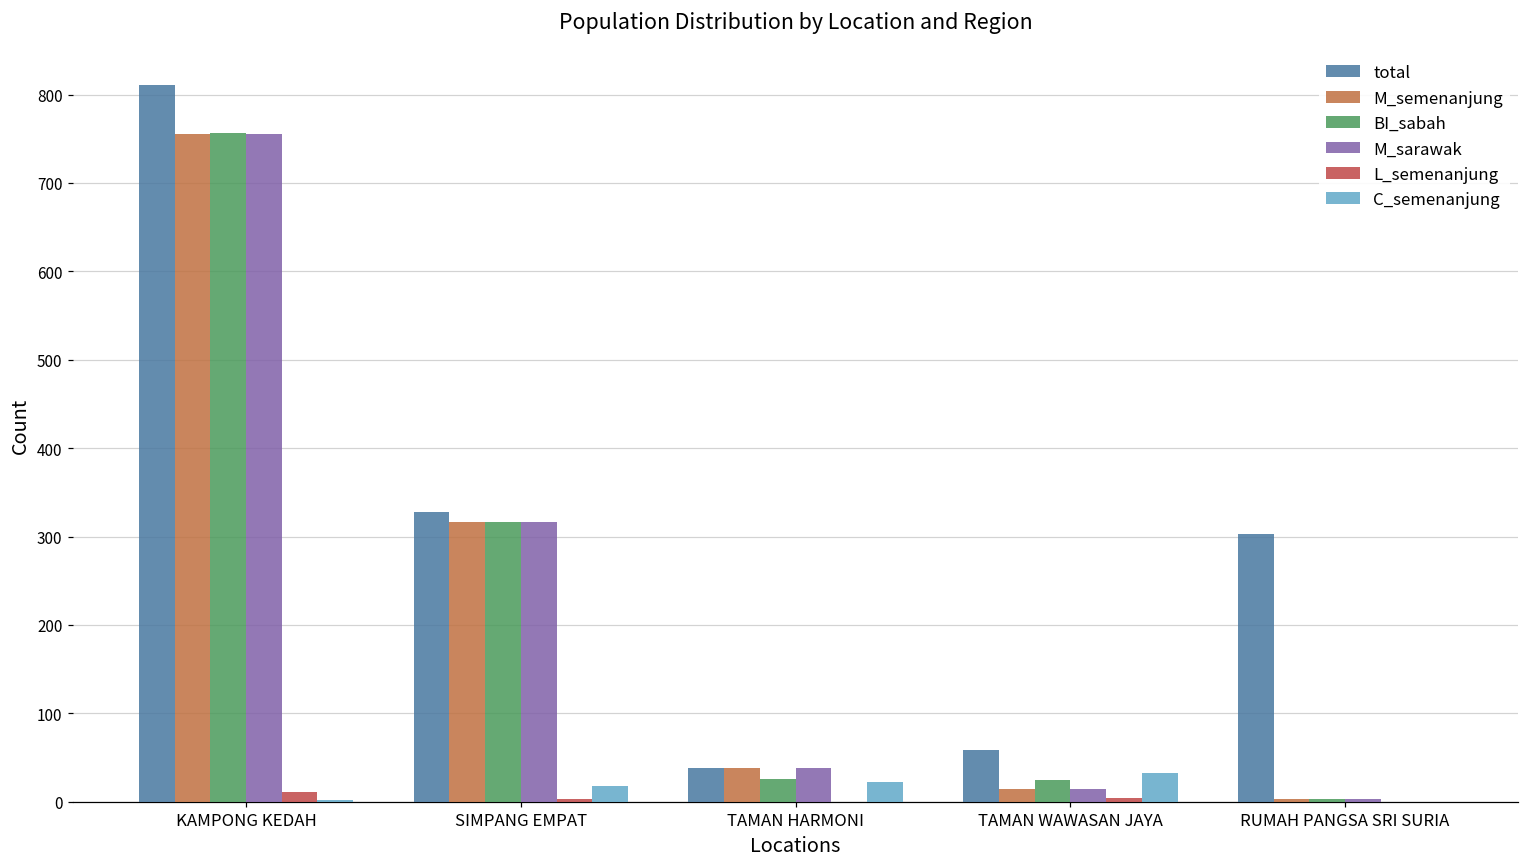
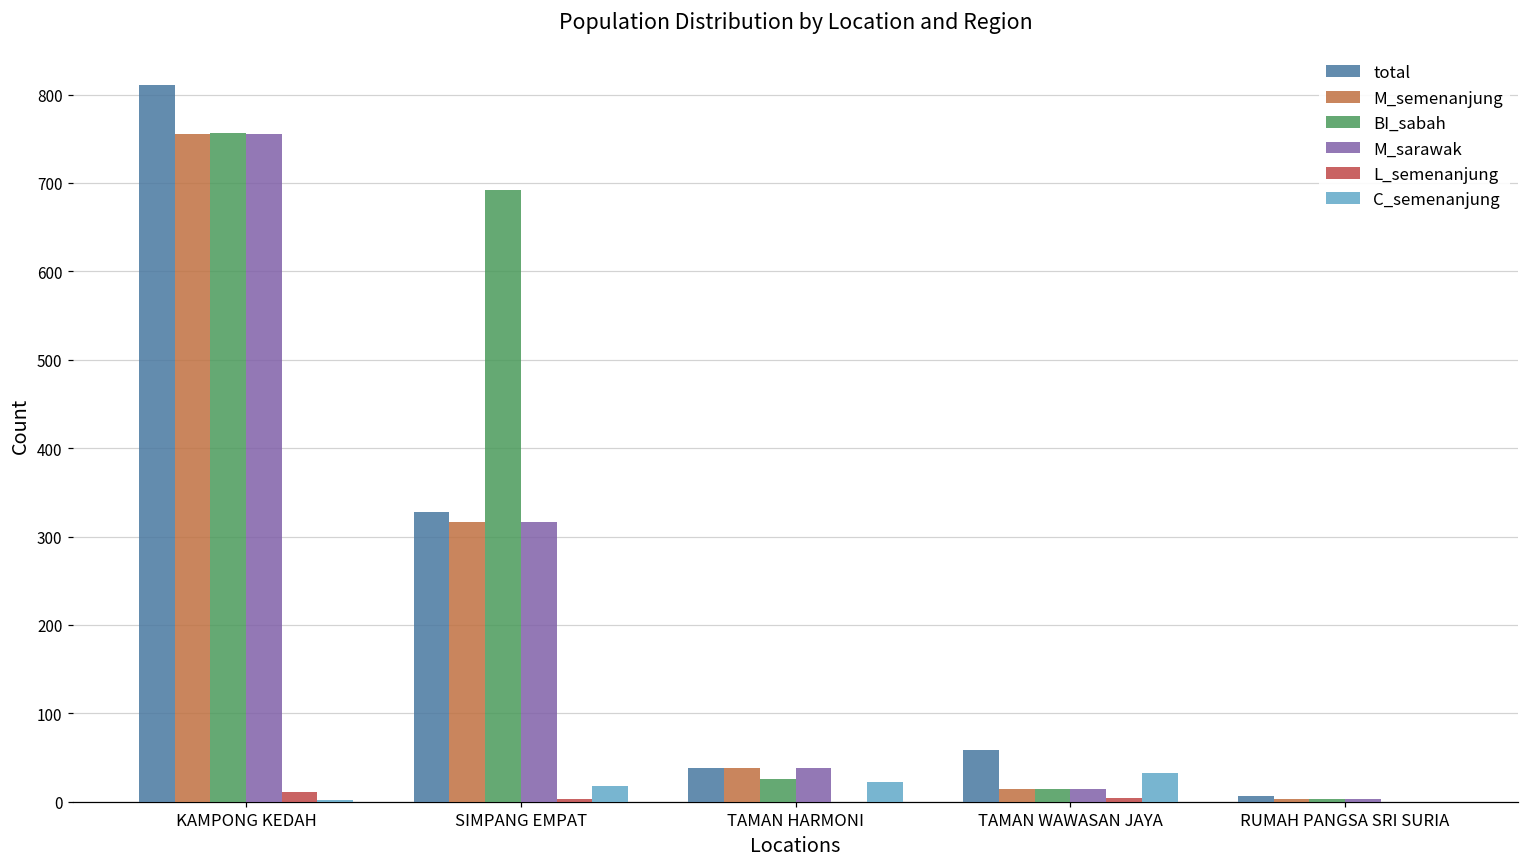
  {
    "total": {
      "KAMPONG KEDAH": 810,
      "SIMPANG EMPAT": 330,
      "TAMAN HARMONI": 40,
      "TAMAN WAWASAN JAYA": 60,
-     "RUMAH PANGSA SRI SURIA": 300
+     "RUMAH PANGSA SRI SURIA": 10
    },
    "BI_sabah": {
      "KAMPONG KEDAH": 760,
-     "SIMPANG EMPAT": 320,
+     "SIMPANG EMPAT": 690,
      "TAMAN HARMONI": 30,
-     "TAMAN WAWASAN JAYA": 30
+     "TAMAN WAWASAN JAYA": 10
    },
    "M_sarawak": {
      "KAMPONG KEDAH": 760,
      "SIMPANG EMPAT": 320,
      "TAMAN HARMONI": 40,
      "TAMAN WAWASAN JAYA": 10
    },
    "C_semenanjung": {
      "SIMPANG EMPAT": 20,
      "TAMAN HARMONI": 20,
      "TAMAN WAWASAN JAYA": 30,
      "RUMAH PANGSA SRI SURIA": 0
    }
  }
